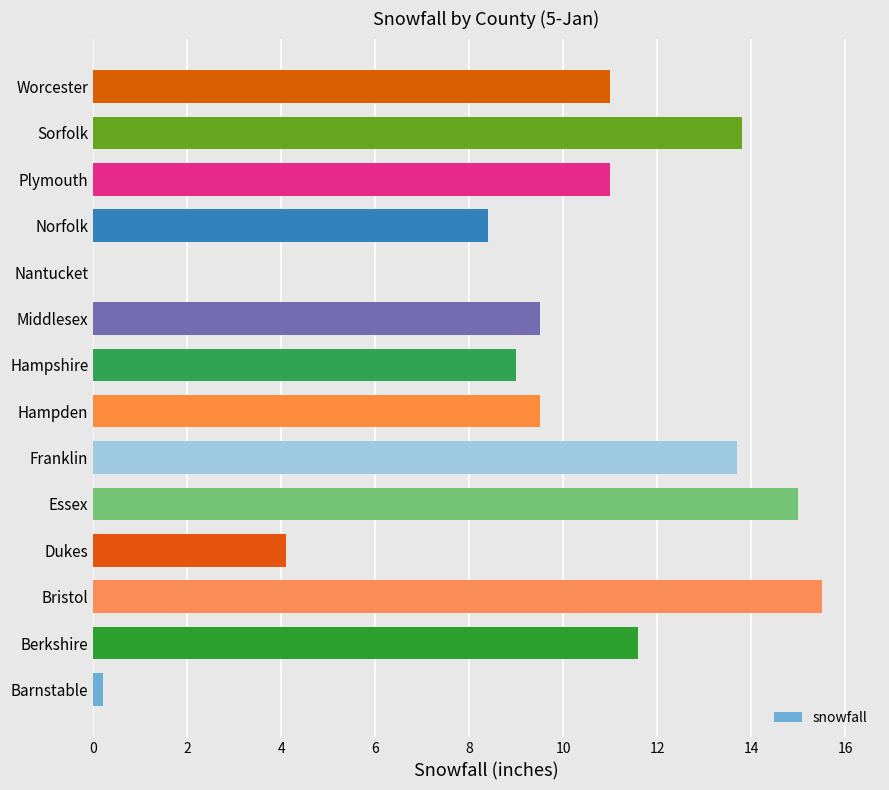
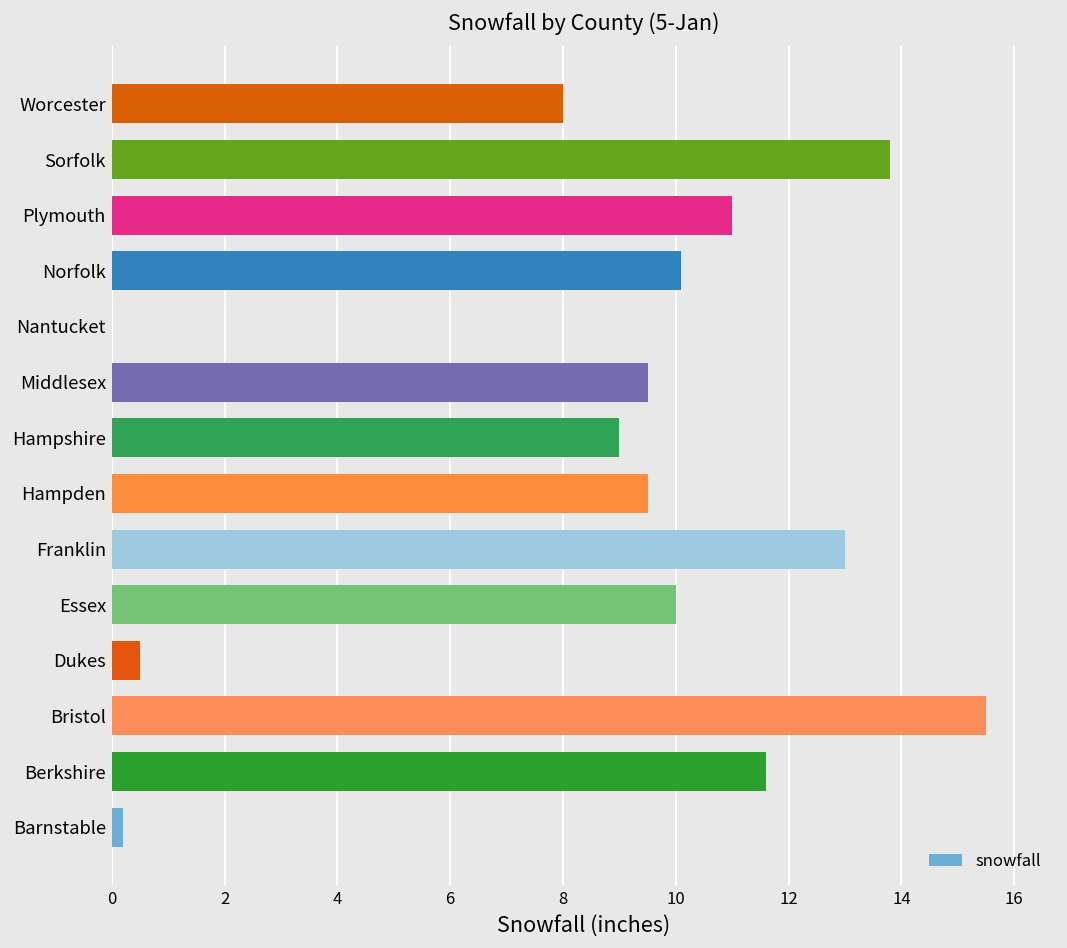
  {
-   "Worcester": 11,
+   "Worcester": 8,
    "Sorfolk": 13.8,
    "Plymouth": 11.0,
-   "Norfolk": 8.4,
+   "Norfolk": 10.1,
    "Nantucket": 0.0,
    "Middlesex": 9.5,
    "Hampshire": 9.0,
    "Hampden": 9.5,
-   "Franklin": 13.7,
-   "Essex": 15,
-   "Dukes": 4.1,
+   "Franklin": 13.0,
+   "Essex": 10,
+   "Dukes": 0.5,
    "Bristol": 15.5,
    "Berkshire": 11.6,
    "Barnstable": 0.2
  }
